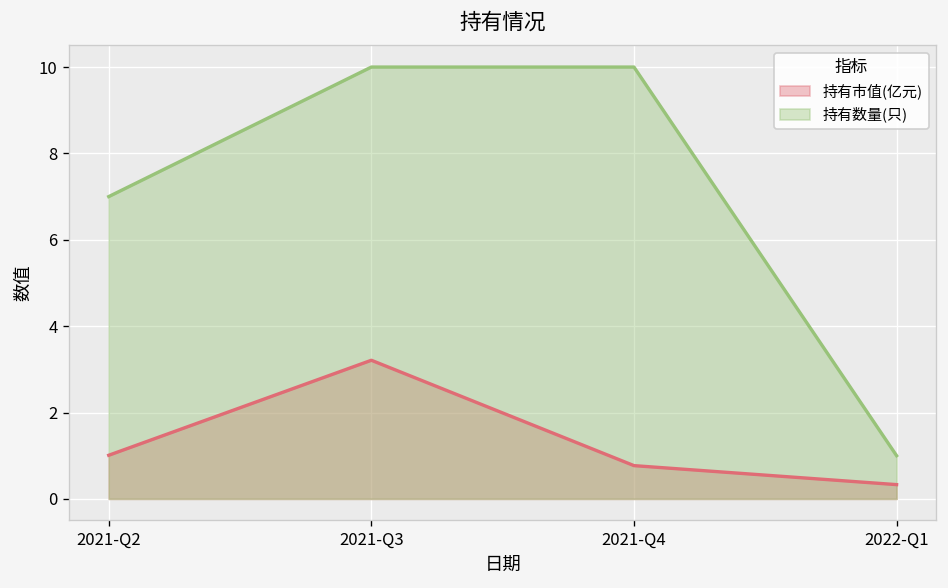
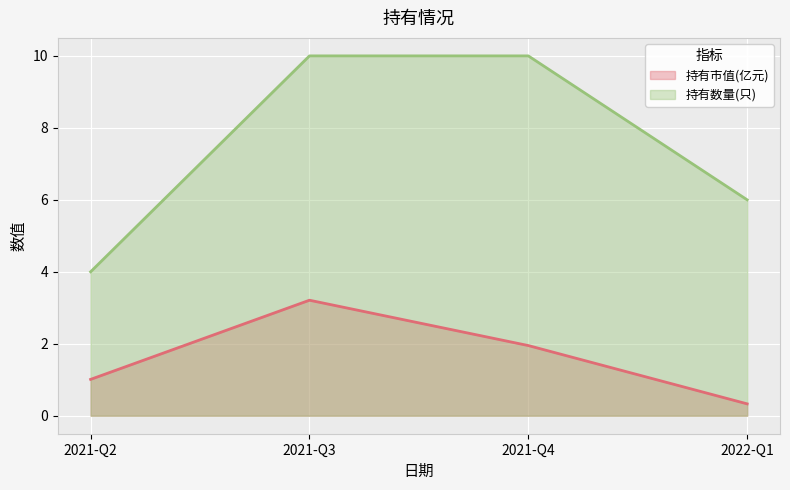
  {
    "持有市值(亿元)": {
      "2021-Q2": 1.0,
      "2021-Q3": 3.2,
-     "2021-Q4": 0.8,
+     "2021-Q4": 2.0,
      "2022-Q1": 0.3
    },
    "持有数量(只)": {
-     "2021-Q2": 7,
+     "2021-Q2": 4,
      "2021-Q3": 10,
      "2021-Q4": 10,
-     "2022-Q1": 1
+     "2022-Q1": 6
    }
  }
